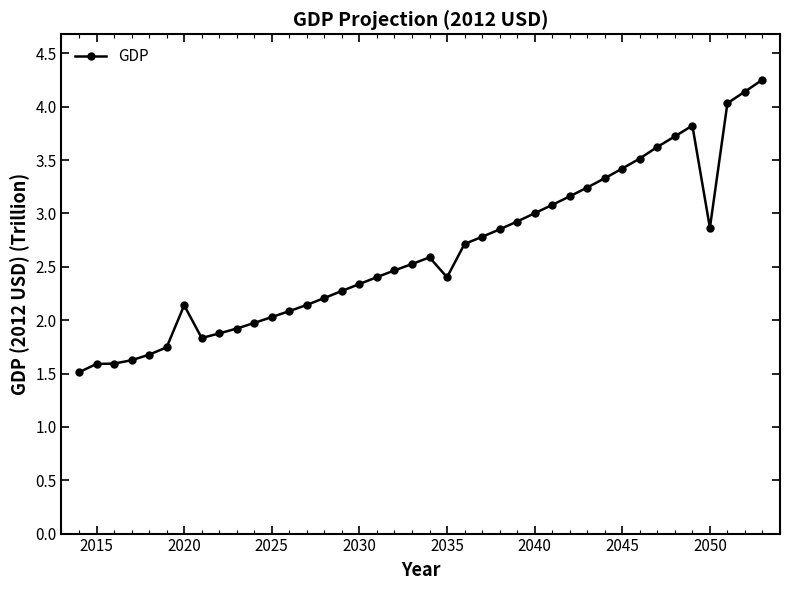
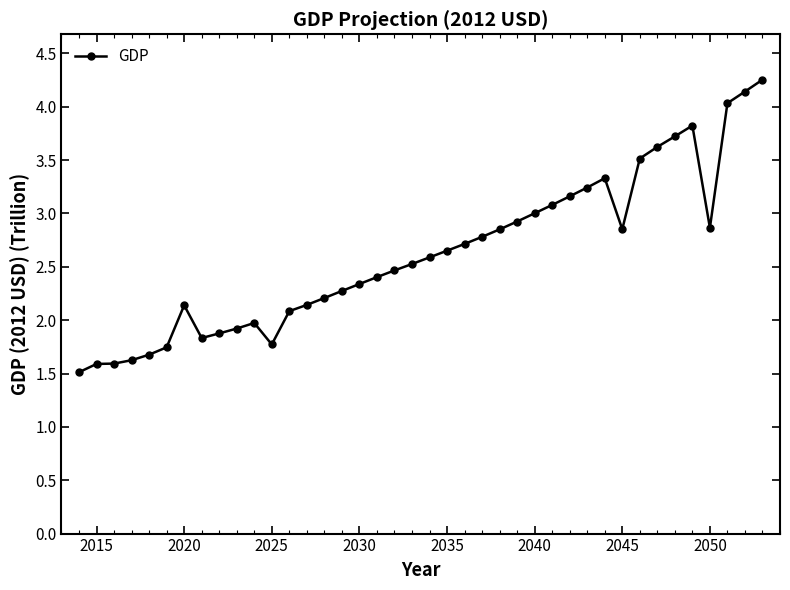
  {
    "2015": 1.59,
    "2020": 2.14,
-   "2025": 2.03,
+   "2025": 1.77,
    "2030": 2.34,
-   "2035": 2.40,
+   "2035": 2.65,
    "2040": 3.00,
-   "2045": 3.42,
+   "2045": 2.85,
    "2050": 2.87
  }
